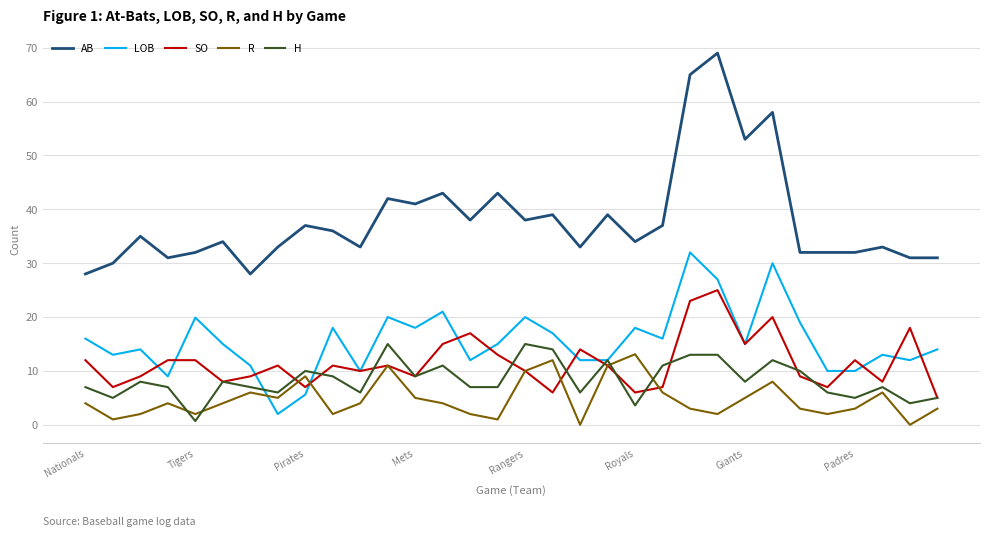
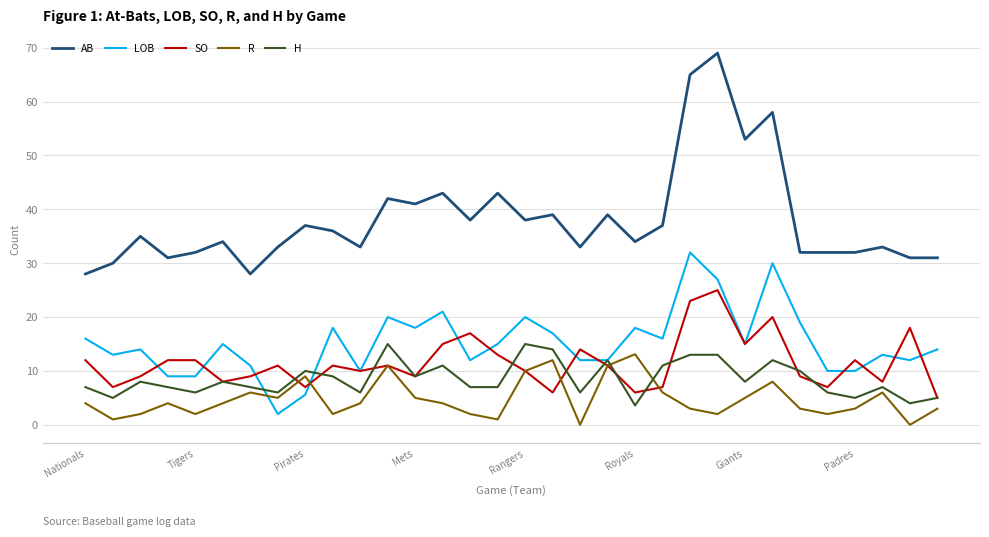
  {
    "AB": {
      "Tigers": 32,
      "Pirates": 37,
      "Mets": 41,
      "Rangers": 38,
      "Royals": 34,
      "Giants": 53,
      "Padres": 32
    },
    "LOB": {
-     "Tigers": 20,
+     "Tigers": 9,
      "Pirates": 6,
      "Mets": 18,
      "Rangers": 20,
      "Royals": 18,
      "Padres": 10
    },
    "SO": {
      "Tigers": 12,
      "Pirates": 7,
      "Royals": 6,
      "Padres": 12
    },
    "R": {
      "Tigers": 2,
      "Pirates": 9,
      "Mets": 5,
      "Royals": 13,
      "Giants": 5,
      "Padres": 3
    },
    "H": {
-     "Tigers": 1,
+     "Tigers": 6,
      "Pirates": 10,
      "Rangers": 15,
      "Royals": 4,
      "Giants": 8,
      "Padres": 5
    }
  }
